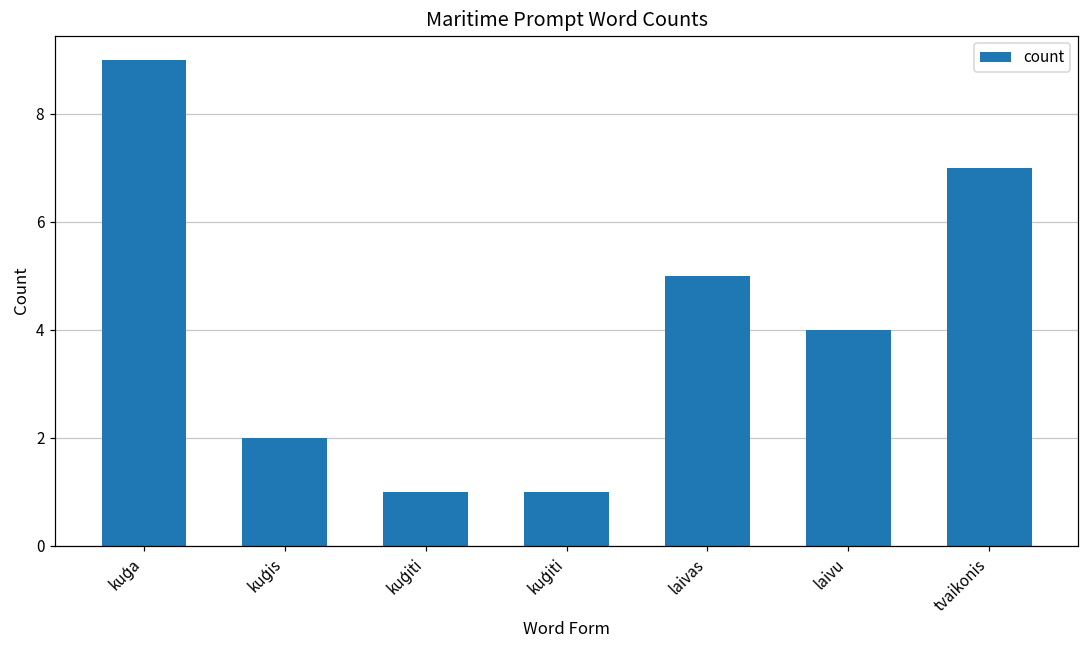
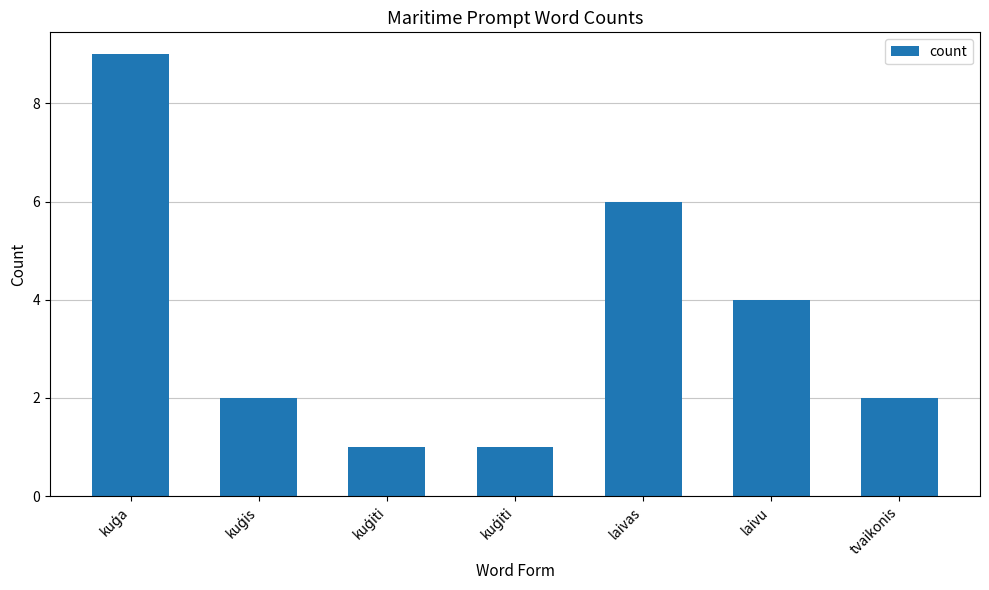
  {
    "kuģa": 9,
    "kuģis": 2,
-   "laivas": 5,
+   "laivas": 6,
    "laivu": 4,
-   "tvaikonis": 7
+   "tvaikonis": 2
  }
